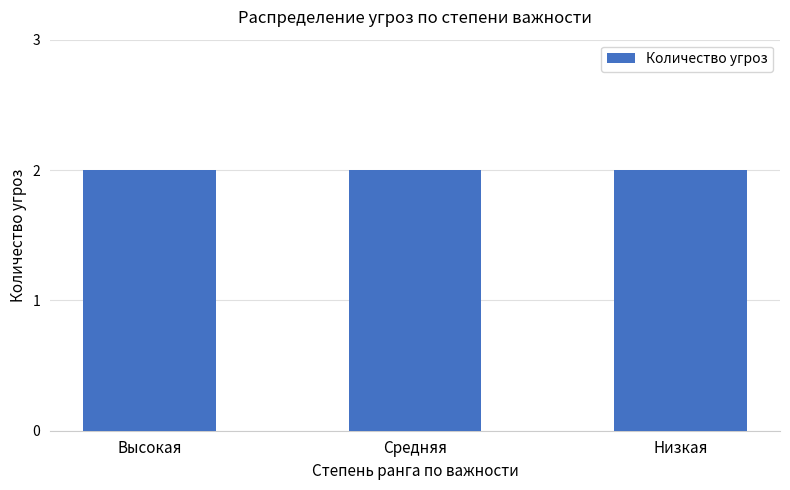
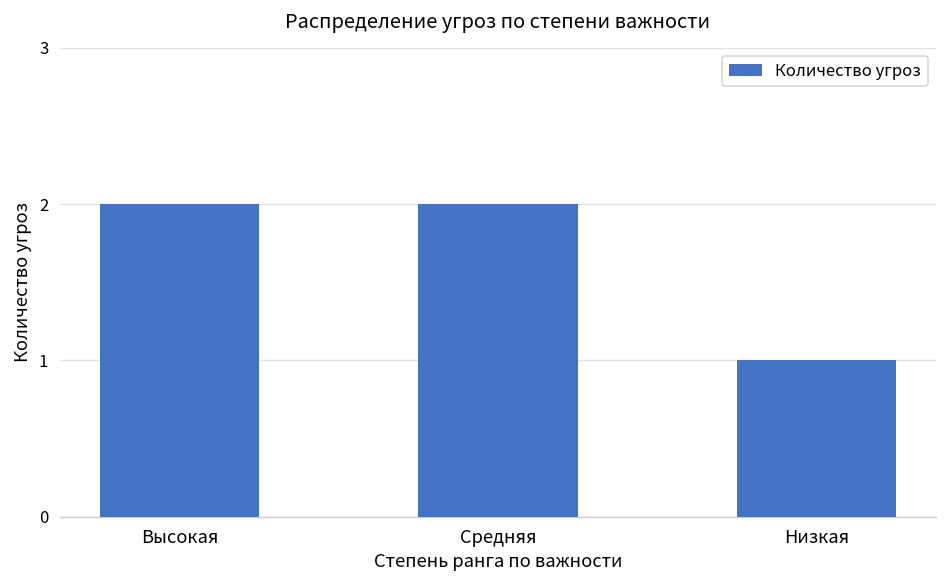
  {
    "Высокая": 2,
    "Средняя": 2,
-   "Низкая": 2
+   "Низкая": 1
  }
